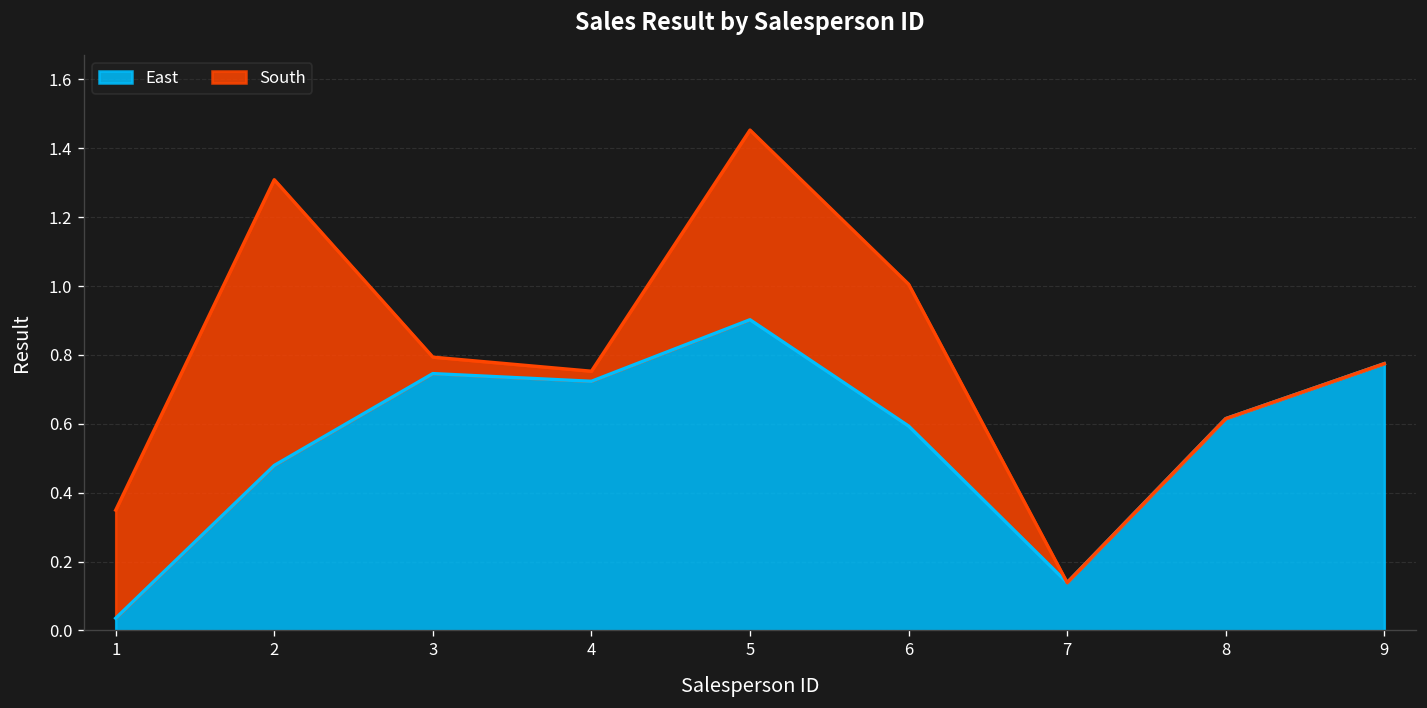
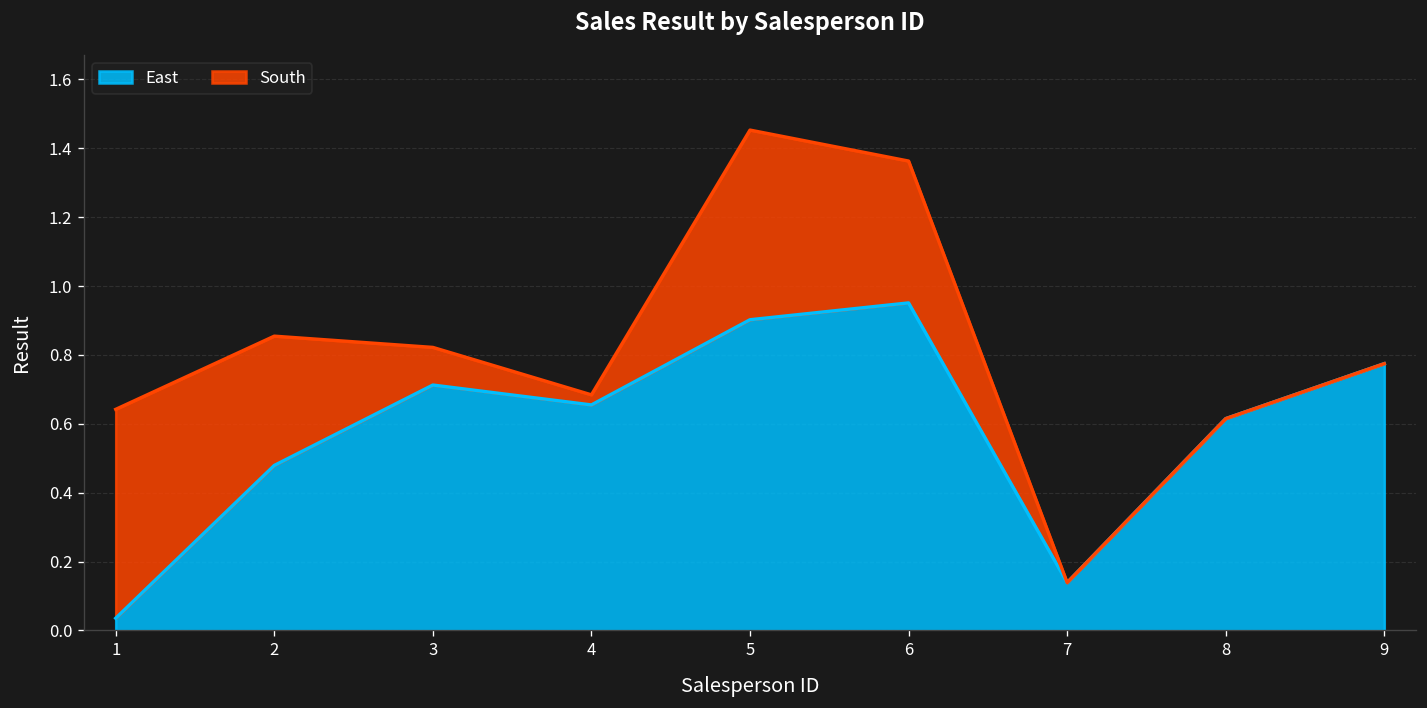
  {
    "East": {
      "1": 0.04,
      "2": 0.48,
-     "3": 0.75,
-     "4": 0.72,
+     "3": 0.71,
+     "4": 0.65,
      "5": 0.90,
-     "6": 0.59
+     "6": 0.95
    },
    "South": {
-     "1": 0.31,
-     "2": 0.83,
-     "3": 0.05,
+     "1": 0.61,
+     "2": 0.38,
+     "3": 0.11,
      "4": 0.03,
      "5": 0.55,
      "6": 0.41
    }
  }
